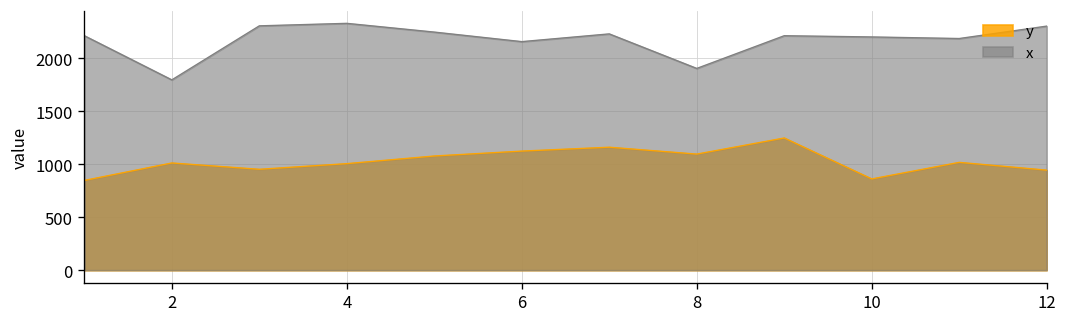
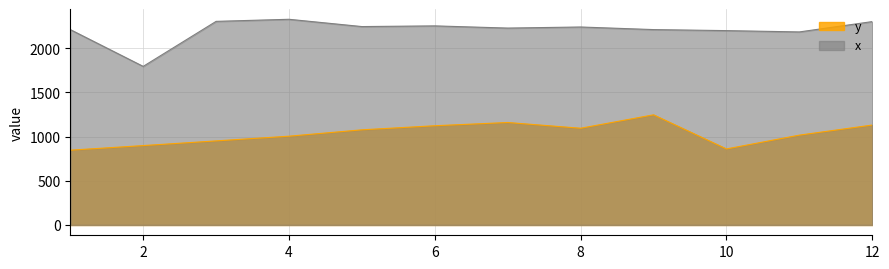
  {
    "y": {
-     "2": 1000,
+     "2": 900,
      "4": 1000,
      "6": 1100,
      "8": 1100,
      "10": 900,
-     "12": 900
+     "12": 1100
    },
    "x": {
      "2": 1800,
      "4": 2300,
-     "6": 2200,
-     "8": 1900,
+     "6": 2300,
+     "8": 2200,
      "10": 2200,
      "12": 2300
    }
  }
